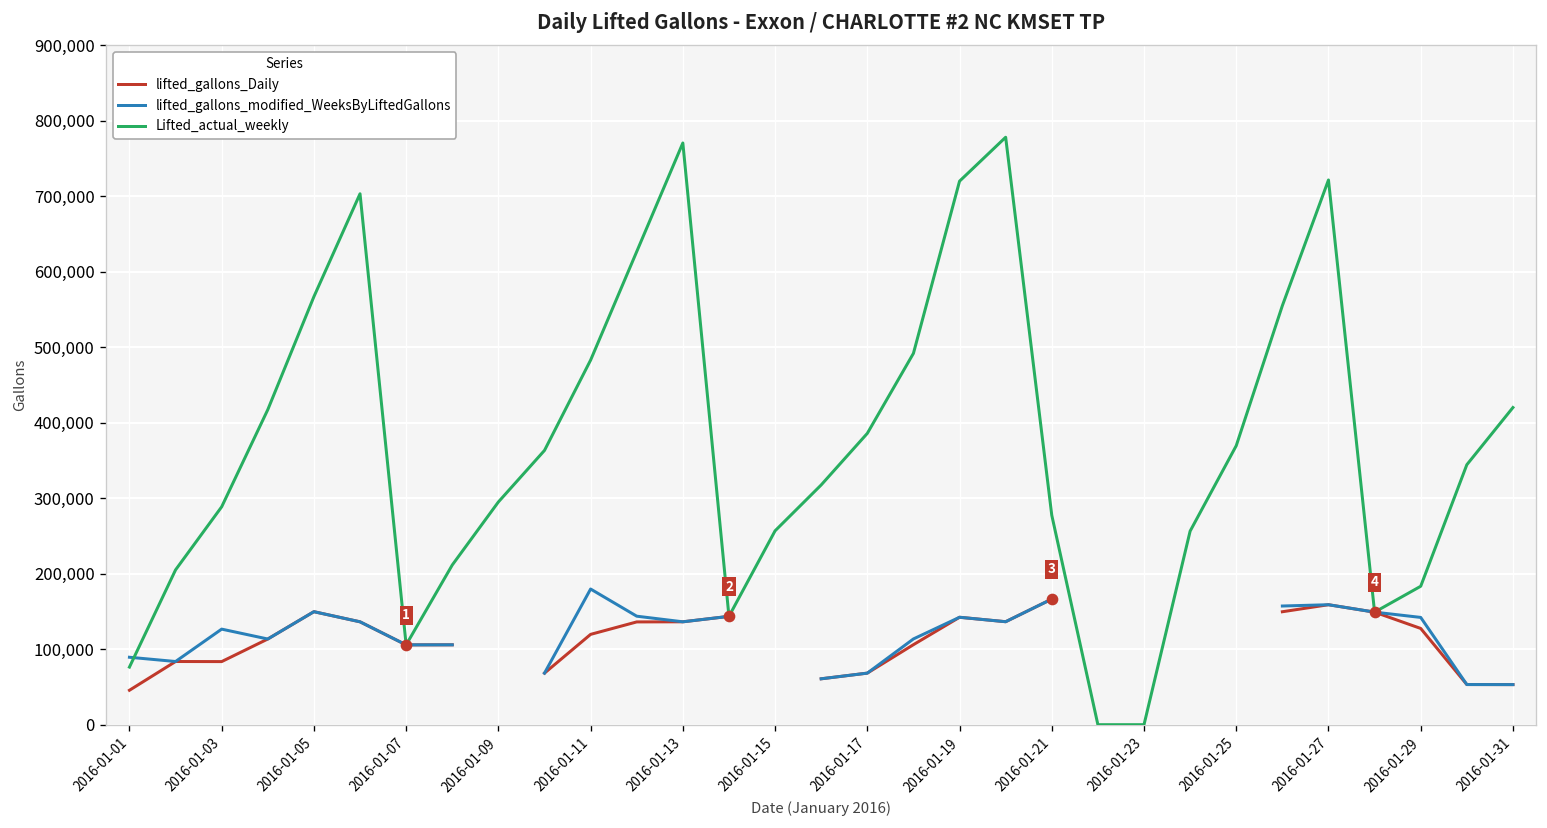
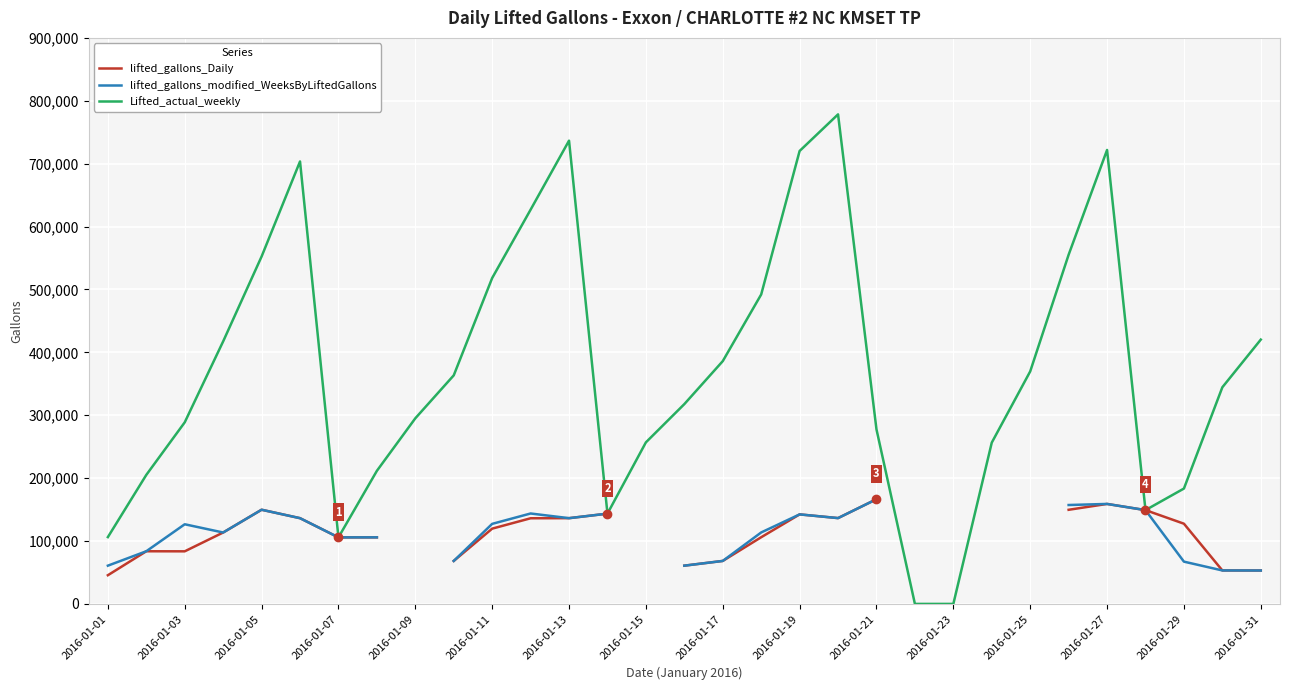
  {
    "lifted_gallons_modified_WeeksByLiftedGallons": {
-     "2016-01-01": "90,000",
+     "2016-01-01": "60,000",
      "2016-01-03": "130,000",
-     "2016-01-11": "180,000",
-     "2016-01-29": "140,000"
+     "2016-01-11": "130,000",
+     "2016-01-29": "70,000"
    },
    "Lifted_actual_weekly": {
-     "2016-01-01": "80,000",
+     "2016-01-01": "110,000",
      "2016-01-03": "290,000",
-     "2016-01-05": "570,000",
+     "2016-01-05": "550,000",
      "2016-01-09": "300,000",
-     "2016-01-11": "480,000",
-     "2016-01-13": "770,000",
+     "2016-01-11": "520,000",
+     "2016-01-13": "740,000",
      "2016-01-15": "260,000",
      "2016-01-17": "390,000",
      "2016-01-19": "720,000",
      "2016-01-21": "280,000",
      "2016-01-23": "0",
      "2016-01-25": "370,000",
      "2016-01-27": "720,000",
      "2016-01-29": "180,000",
      "2016-01-31": "420,000"
    }
  }
